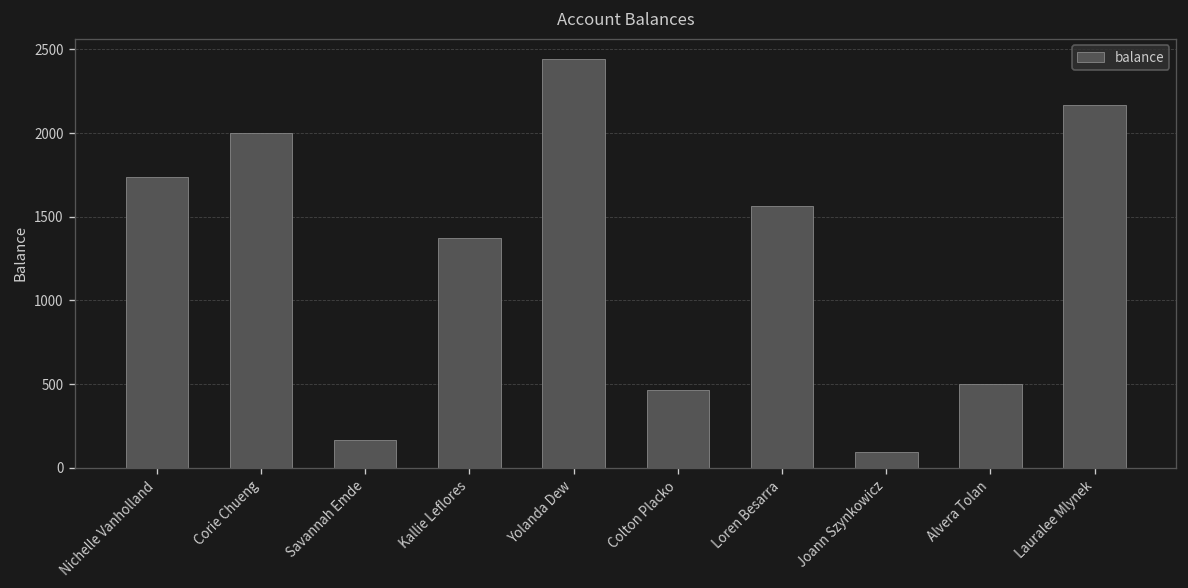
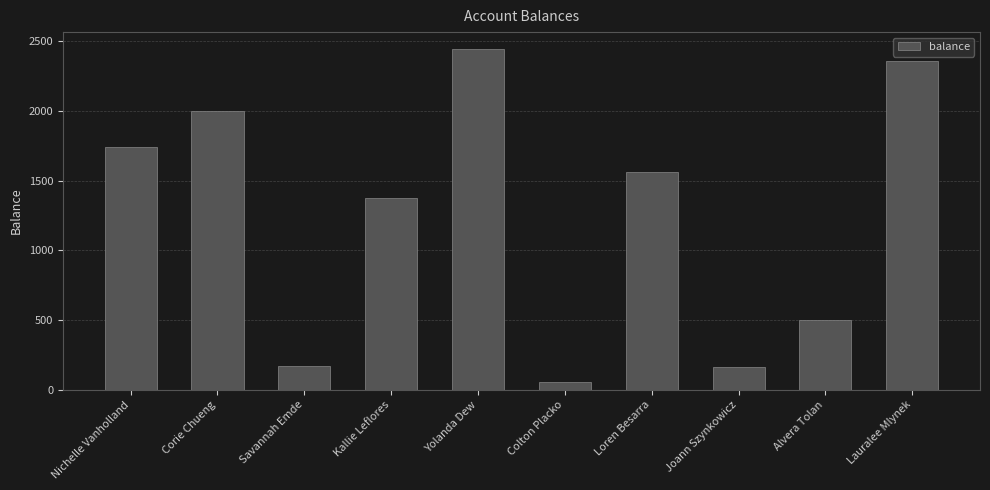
  {
    "Nichelle Vanholland": 1740,
    "Corie Chueng": 2000,
    "Savannah Emde": 170,
    "Kallie Leflores": 1370,
    "Yolanda Dew": 2440,
-   "Colton Placko": 470,
+   "Colton Placko": 60,
    "Loren Besarra": 1560,
-   "Joann Szynkowicz": 90,
+   "Joann Szynkowicz": 160,
    "Alvera Tolan": 500,
-   "Lauralee Mlynek": 2170
+   "Lauralee Mlynek": 2360
  }
